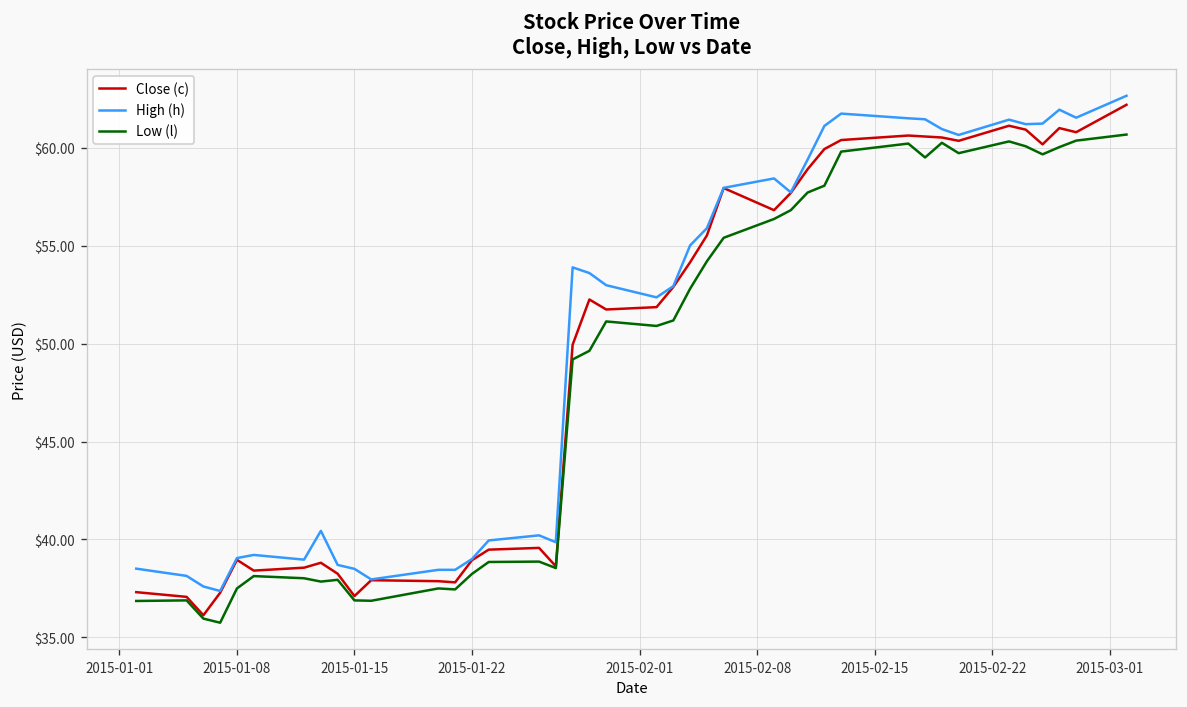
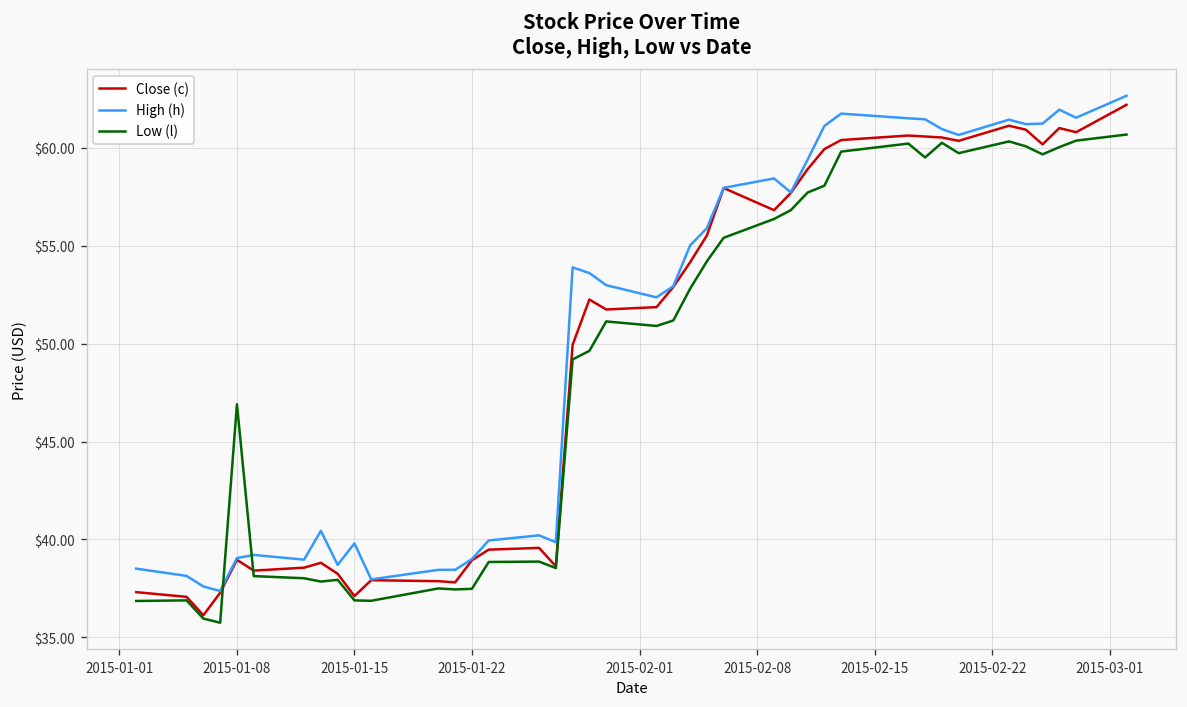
  {
    "Close (c)": {
      "2015-01-15": "$37.1"
    },
    "High (h)": {
-     "2015-01-15": "$38.5"
+     "2015-01-15": "$39.8"
    },
    "Low (l)": {
-     "2015-01-08": "$37.5",
+     "2015-01-08": "$46.9",
      "2015-01-15": "$36.9",
-     "2015-01-22": "$38.2"
+     "2015-01-22": "$37.5"
    }
  }
